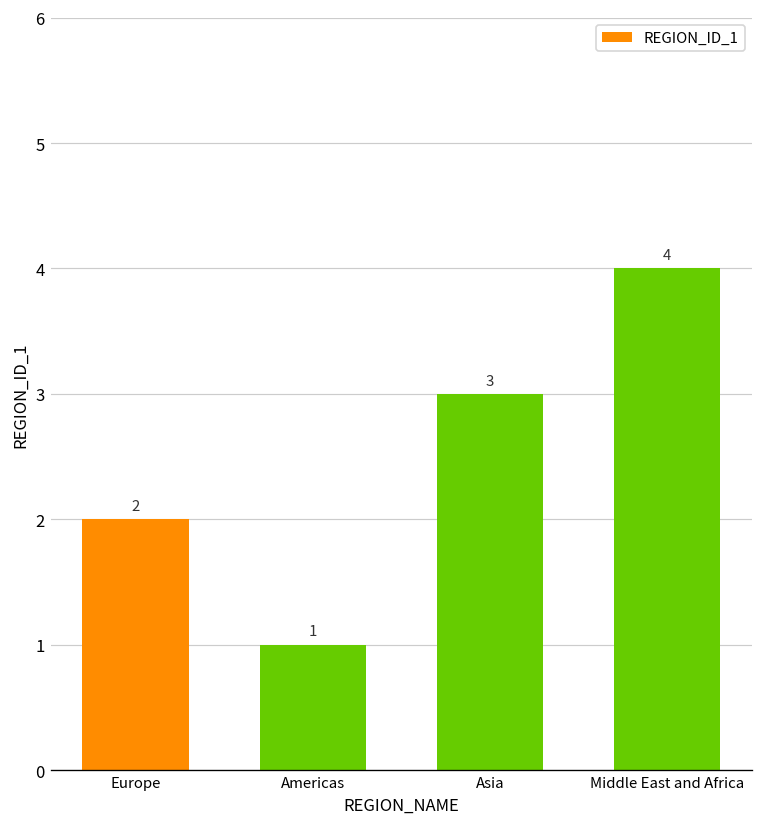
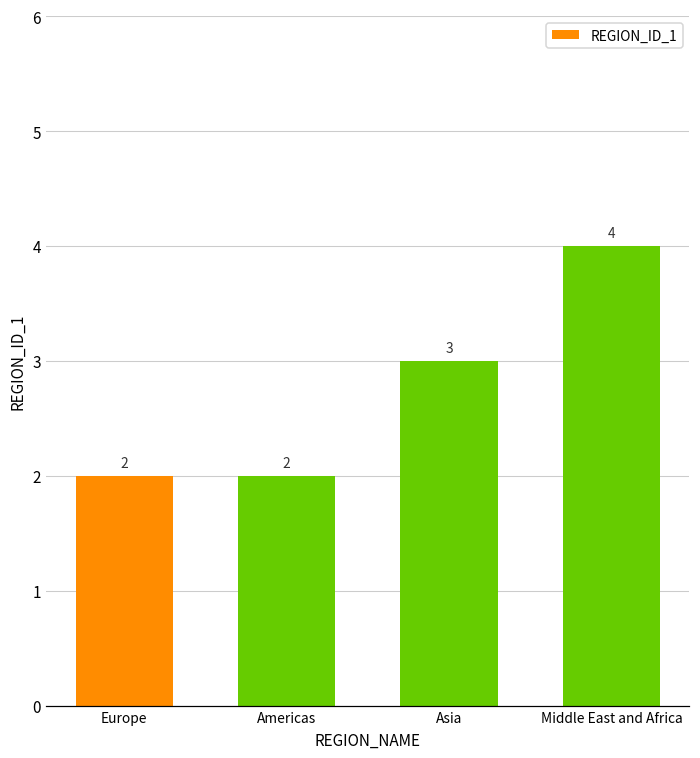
  {
    "Europe": 2,
-   "Americas": 1,
+   "Americas": 2,
    "Asia": 3,
    "Middle East and Africa": 4
  }
